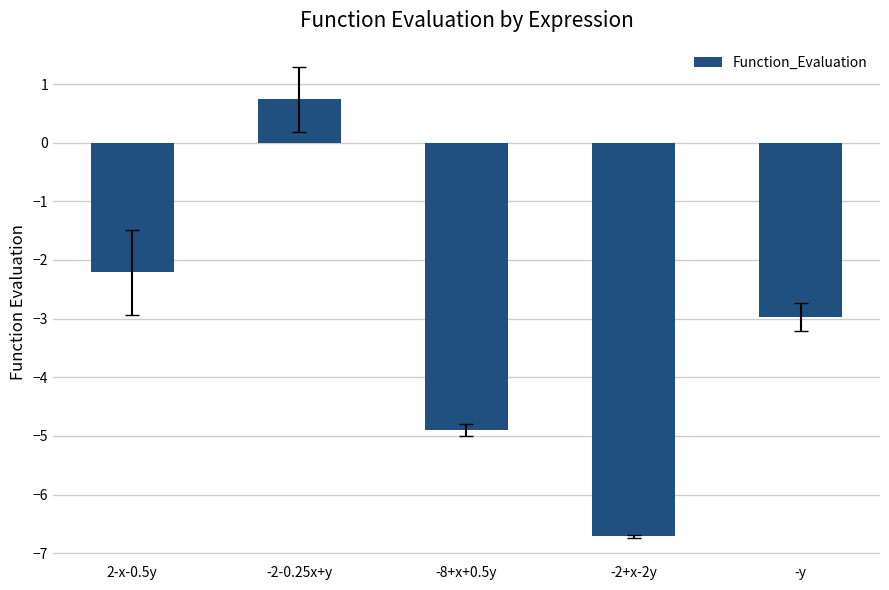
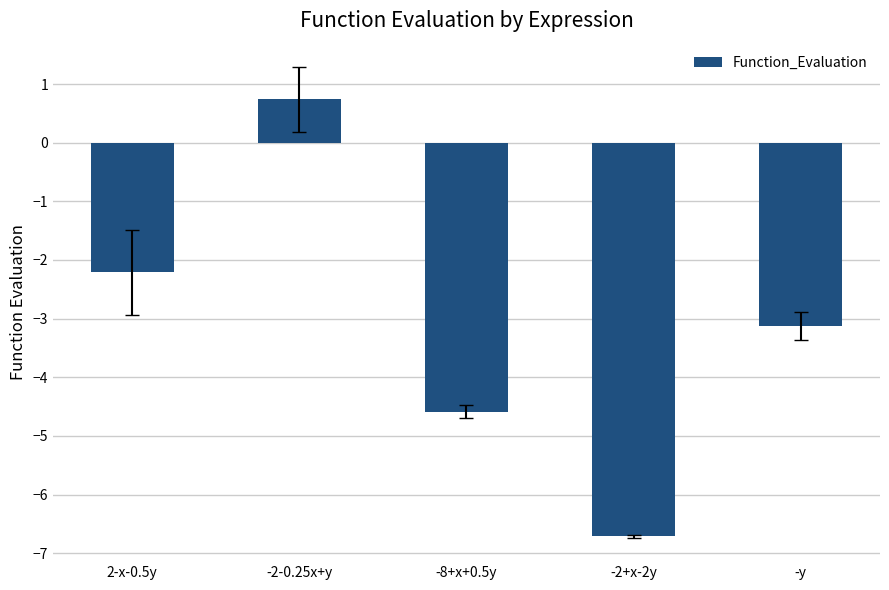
  {
    "Function_Evaluation": {
      "2-x-0.5y": -2.2,
      "-2-0.25x+y": 0.7,
-     "-8+x+0.5y": -4.9,
+     "-8+x+0.5y": -4.6,
      "-2+x-2y": -6.7,
-     "-y": -3.0
+     "-y": -3.1
    }
  }
